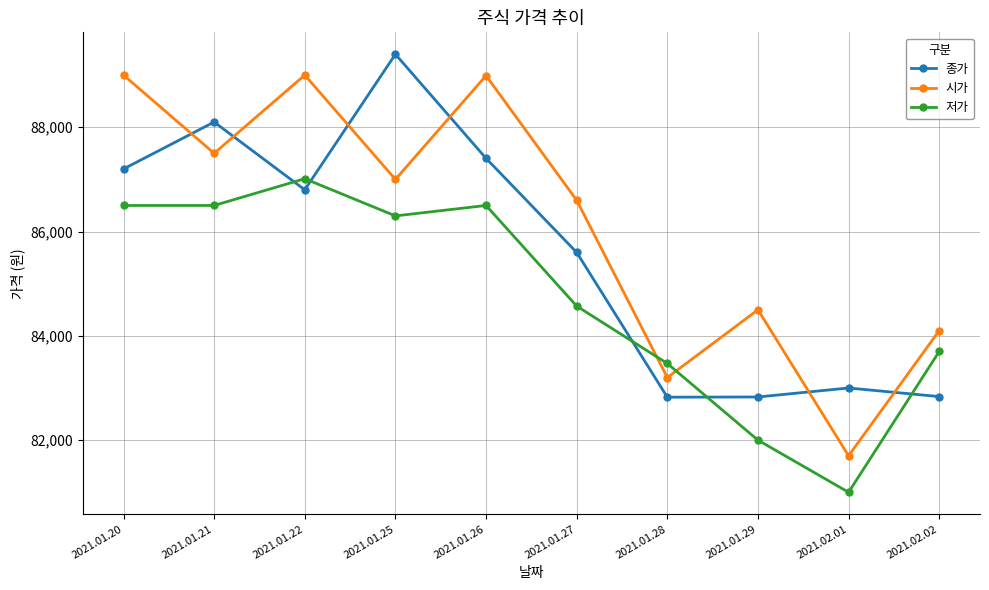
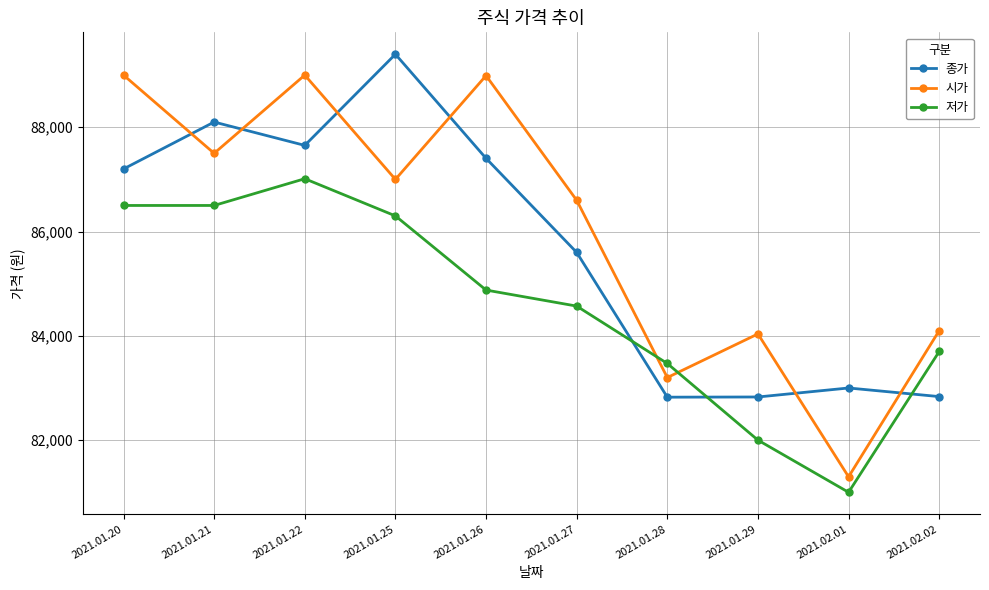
  {
    "종가": {
      "2021.01.20": "87,200",
      "2021.01.21": "88,100",
-     "2021.01.22": "86,800",
+     "2021.01.22": "87,700",
      "2021.01.25": "89,400",
      "2021.01.26": "87,400",
      "2021.01.27": "85,600",
      "2021.01.28": "82,800",
      "2021.01.29": "82,800",
      "2021.02.01": "83,000",
      "2021.02.02": "82,800"
    },
    "시가": {
      "2021.01.20": "89,000",
      "2021.01.21": "87,500",
      "2021.01.22": "89,000",
      "2021.01.25": "87,000",
      "2021.01.26": "89,000",
      "2021.01.27": "86,600",
      "2021.01.28": "83,200",
-     "2021.01.29": "84,500",
-     "2021.02.01": "81,700",
+     "2021.01.29": "84,000",
+     "2021.02.01": "81,300",
      "2021.02.02": "84,100"
    },
    "저가": {
      "2021.01.20": "86,500",
      "2021.01.21": "86,500",
      "2021.01.22": "87,000",
      "2021.01.25": "86,300",
-     "2021.01.26": "86,500",
+     "2021.01.26": "84,900",
      "2021.01.27": "84,600",
      "2021.01.28": "83,500",
      "2021.01.29": "82,000",
      "2021.02.01": "81,000",
      "2021.02.02": "83,700"
    }
  }
